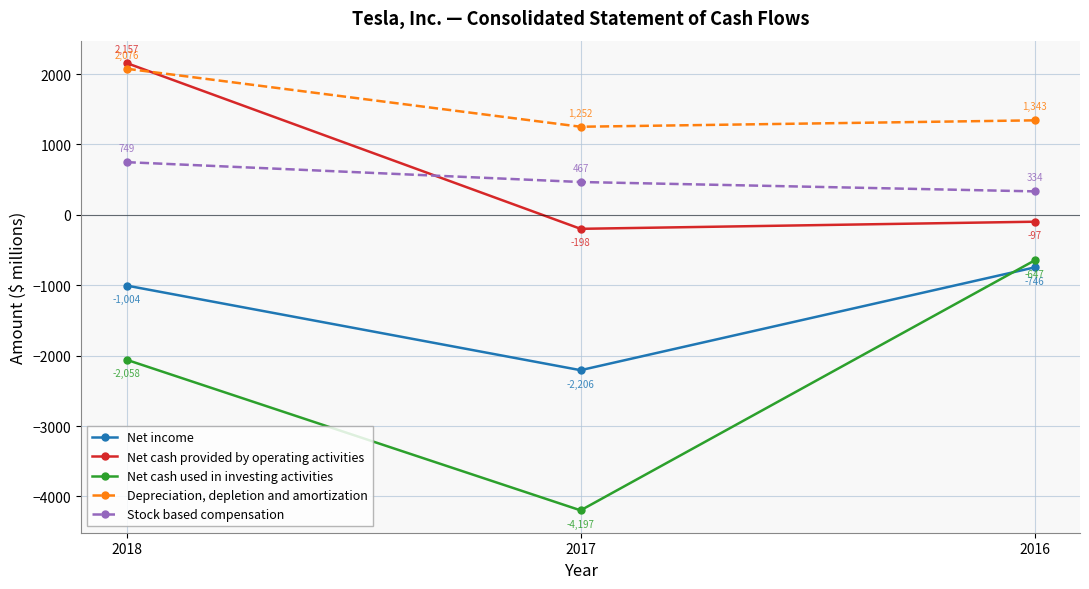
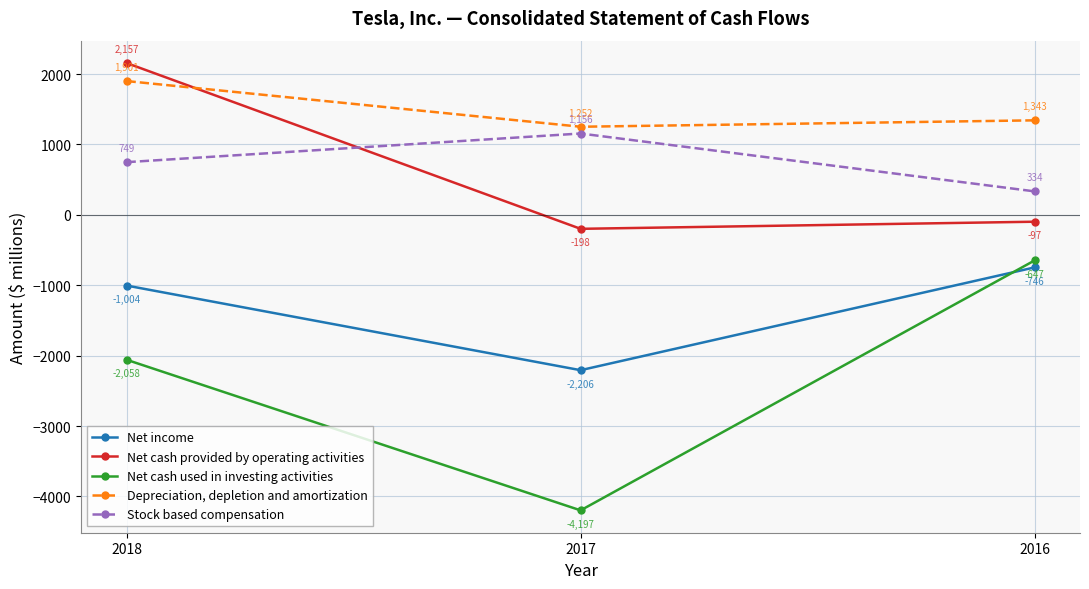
  {
    "Net income": {
      "2018": "-1,004",
      "2017": "-2,206"
    },
    "Net cash provided by operating activities": {
      "2017": "-198",
      "2016": "-97"
    },
    "Net cash used in investing activities": {
      "2018": "-2,058",
      "2017": "-4,197"
    },
    "Depreciation, depletion and amortization": {
-     "2018": "2,076",
+     "2018": "1,901",
      "2017": "1,252",
      "2016": "1,343"
    },
    "Stock based compensation": {
      "2018": "749",
-     "2017": "467",
+     "2017": "1,156",
      "2016": "334"
    }
  }
